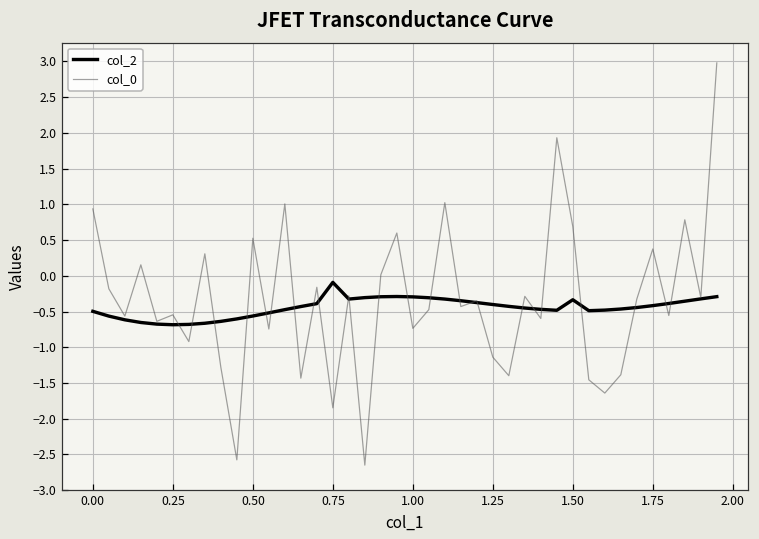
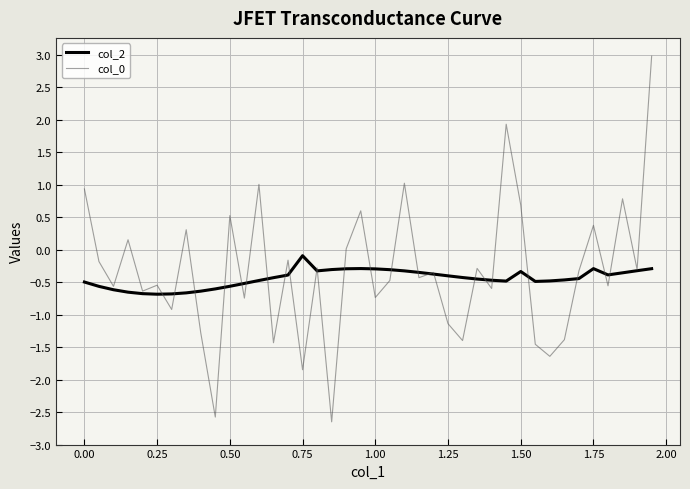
  {
    "col_2": {
      "0.00": -0.5,
      "0.25": -0.7,
      "0.50": -0.6,
      "0.75": -0.1,
      "1.00": -0.3,
      "1.25": -0.4,
      "1.50": -0.3,
-     "1.75": -0.4
+     "1.75": -0.3
    },
    "col_0": {
      "0.00": 0.9,
      "0.25": -0.5,
      "0.50": 0.5,
      "0.75": -1.8,
      "1.00": -0.7,
      "1.25": -1.1,
      "1.50": 0.7,
      "1.75": 0.4
    }
  }
